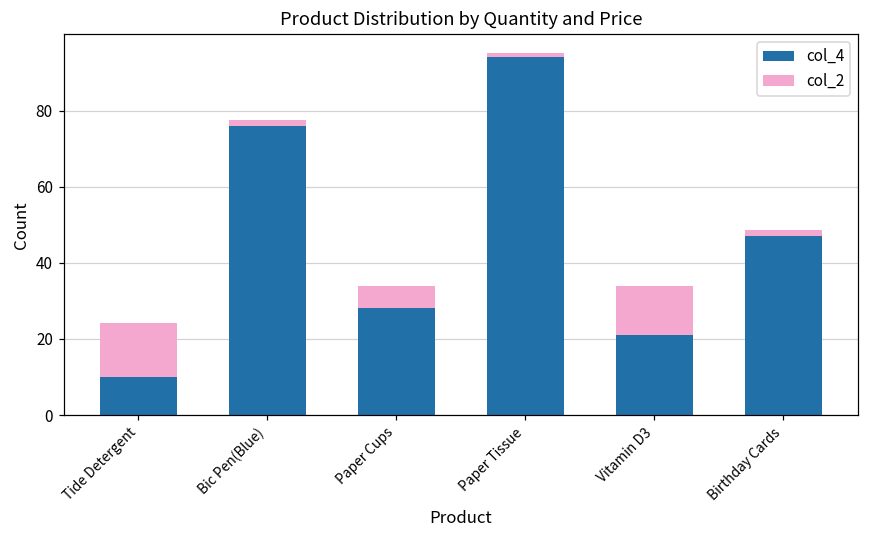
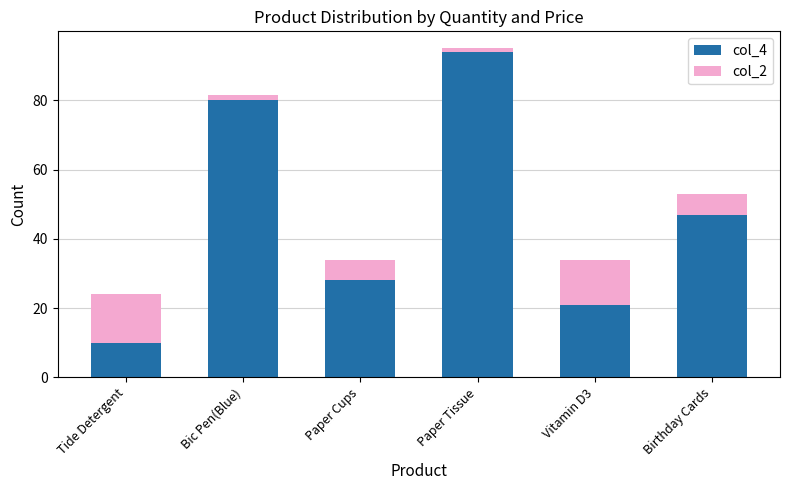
  {
    "col_4": {
      "Tide Detergent": 10,
-     "Bic Pen(Blue)": 76,
+     "Bic Pen(Blue)": 80,
      "Paper Cups": 28,
      "Paper Tissue": 94,
      "Vitamin D3": 21,
      "Birthday Cards": 47
    },
    "col_2": {
      "Tide Detergent": 14,
      "Bic Pen(Blue)": 1,
      "Paper Cups": 6,
      "Paper Tissue": 1,
      "Vitamin D3": 13,
-     "Birthday Cards": 2
+     "Birthday Cards": 6
    }
  }
